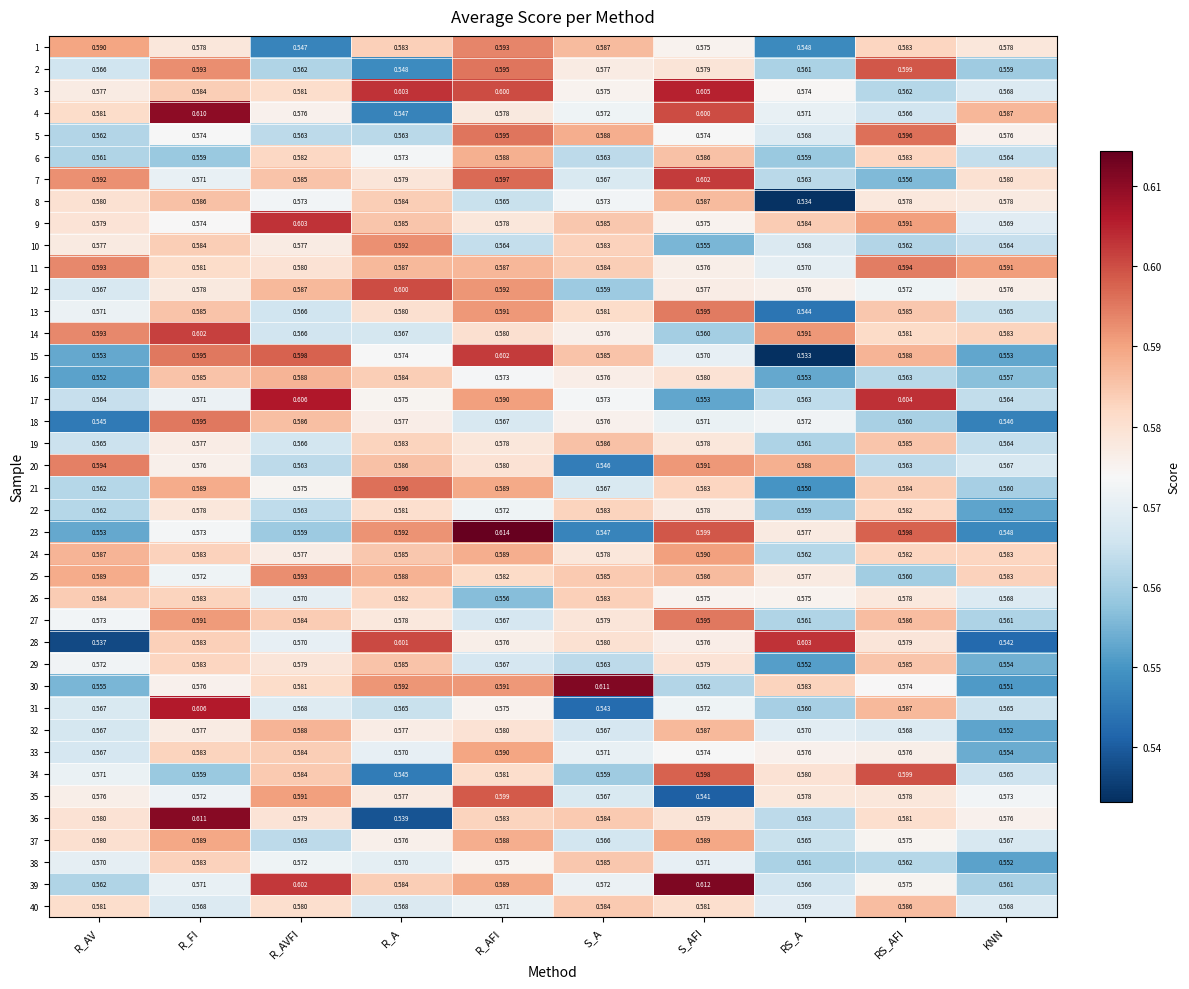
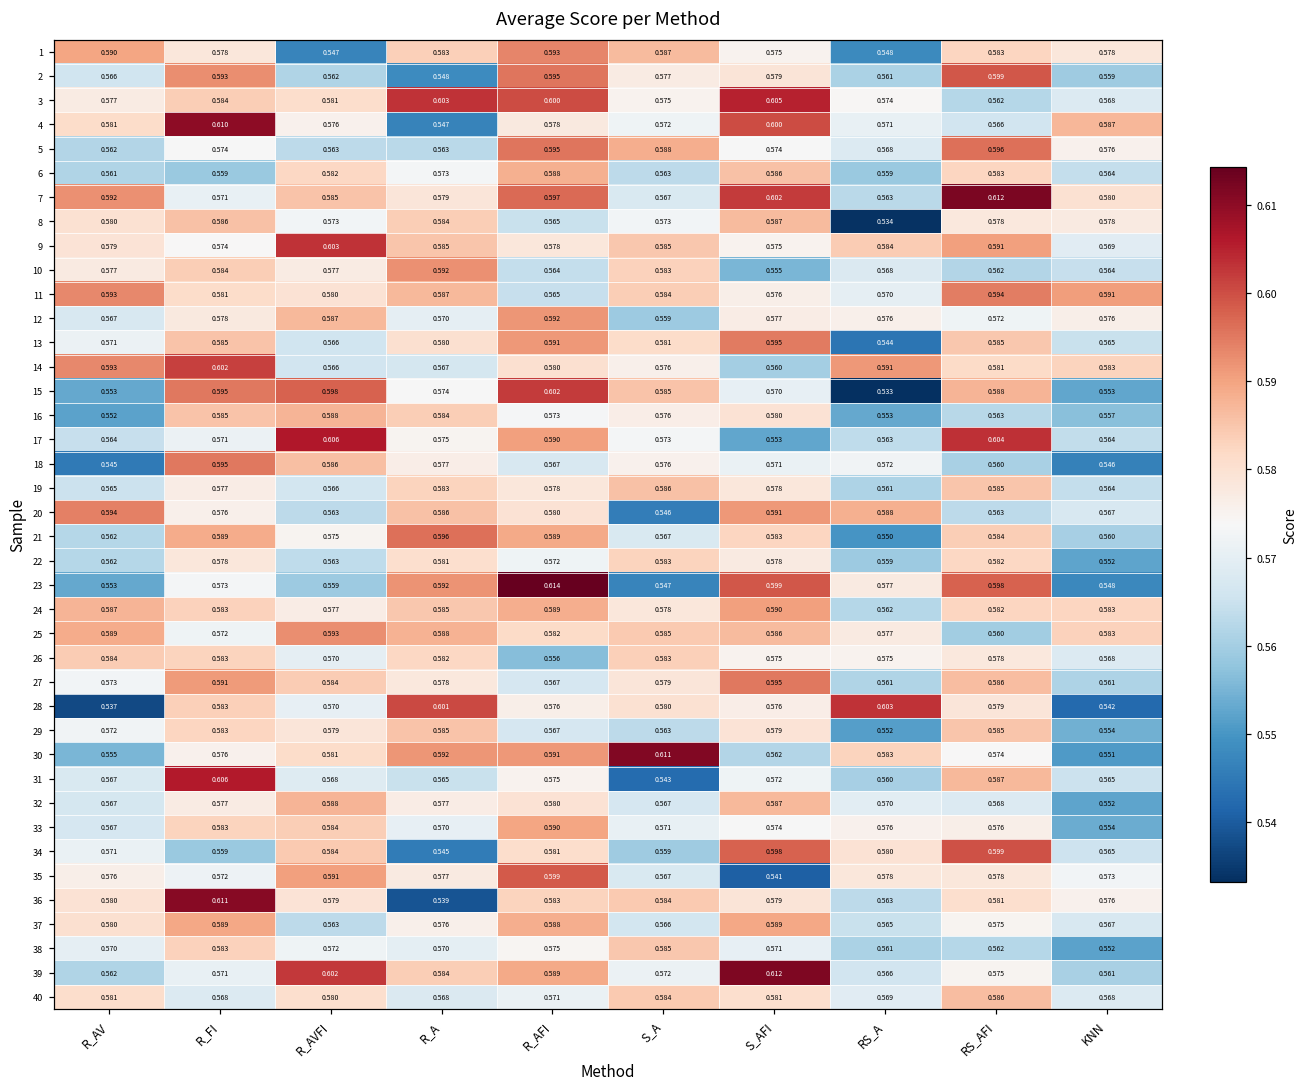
  {
    "7": {
      "R_AV": 0.592,
      "R_FI": 0.571,
      "R_AVFI": 0.585,
      "R_A": 0.579,
      "R_AFI": 0.597,
      "S_A": 0.567,
      "S_AFI": 0.602,
      "RS_A": 0.563,
-     "RS_AFI": 0.556,
+     "RS_AFI": 0.612,
      "KNN": 0.580
    },
    "11": {
      "R_AV": 0.593,
      "R_FI": 0.581,
      "R_AVFI": 0.580,
      "R_A": 0.587,
-     "R_AFI": 0.587,
+     "R_AFI": 0.565,
      "S_A": 0.584,
      "S_AFI": 0.576,
      "RS_A": 0.570,
      "RS_AFI": 0.594,
      "KNN": 0.591
    },
    "12": {
      "R_AV": 0.567,
      "R_FI": 0.578,
      "R_AVFI": 0.587,
-     "R_A": 0.600,
+     "R_A": 0.570,
      "R_AFI": 0.592,
      "S_A": 0.559,
      "S_AFI": 0.577,
      "RS_A": 0.576,
      "RS_AFI": 0.572,
      "KNN": 0.576
    }
  }
